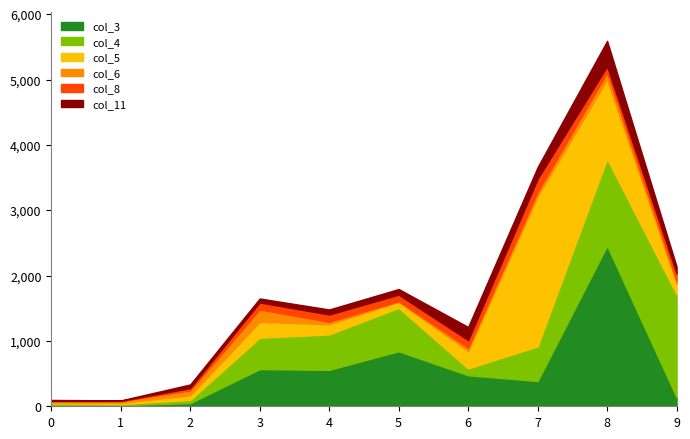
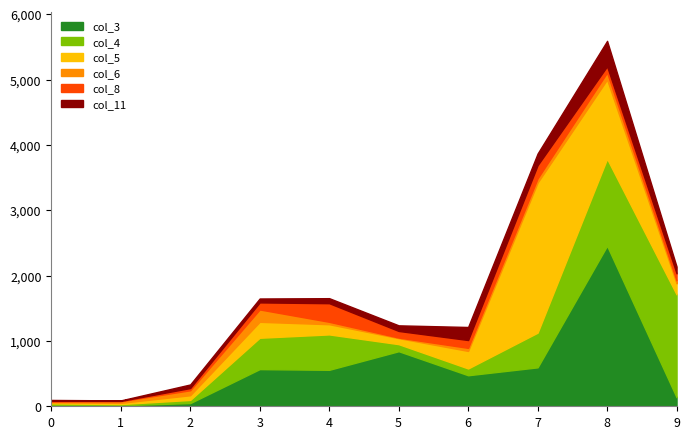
  {
    "col_3": {
-     "7": 400
+     "7": 600
    },
    "col_4": {
-     "5": 700
+     "5": 100
    },
    "col_8": {
-     "4": 100
+     "4": 300
    },
    "col_11": {
      "2": 100,
      "3": 100,
      "4": 100,
      "5": 100,
      "6": 200,
      "7": 200,
      "8": 400,
      "9": 100
    }
  }
